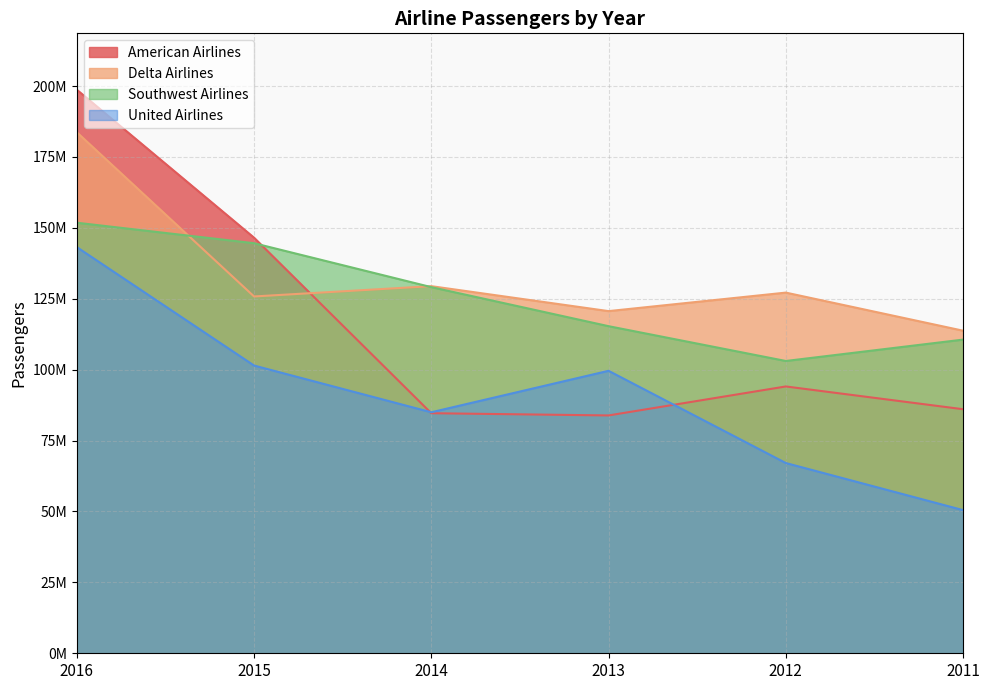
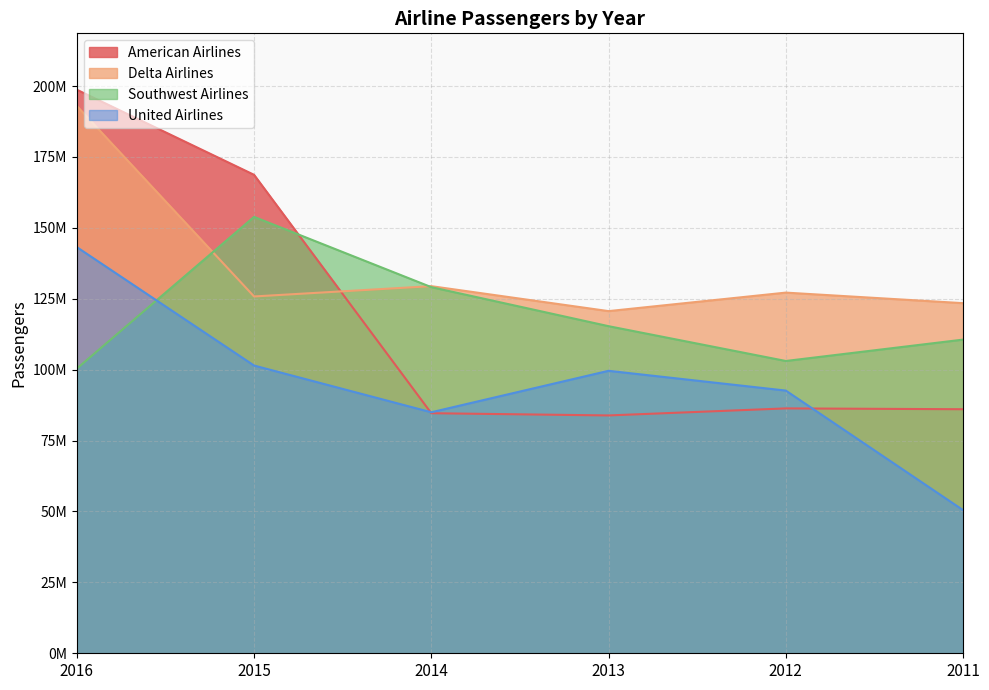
  {
    "American Airlines": {
      "2016": 199000000,
-     "2015": 147000000,
+     "2015": 169000000,
      "2013": 84000000,
-     "2012": 94000000,
+     "2012": 86000000,
      "2011": 86000000
    },
    "Delta Airlines": {
-     "2016": 184000000,
+     "2016": 193000000,
      "2015": 126000000,
      "2013": 121000000,
      "2012": 127000000,
-     "2011": 114000000
+     "2011": 123000000
    },
    "Southwest Airlines": {
-     "2016": 152000000,
-     "2015": 145000000,
+     "2016": 100000000,
+     "2015": 154000000,
      "2013": 115000000,
      "2012": 103000000,
      "2011": 111000000
    },
    "United Airlines": {
      "2016": 143000000,
      "2015": 101000000,
      "2013": 100000000,
-     "2012": 67000000,
+     "2012": 93000000,
      "2011": 50000000
    }
  }
